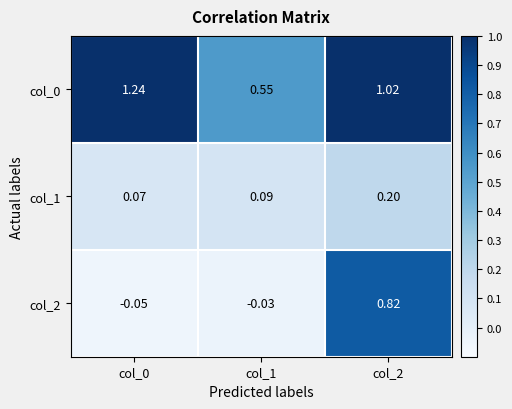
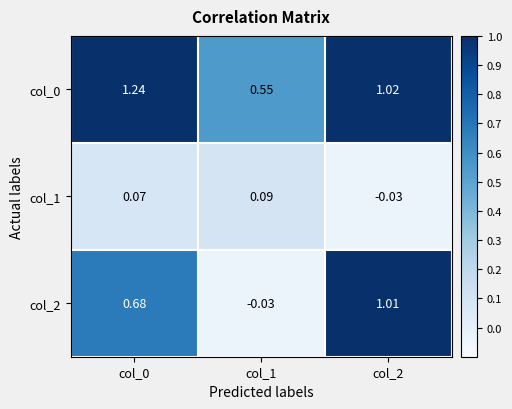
  {
    "col_0": {
      "col_0": 1.24,
      "col_1": 0.55,
      "col_2": 1.02
    },
    "col_1": {
      "col_0": 0.07,
      "col_1": 0.09,
-     "col_2": 0.20
+     "col_2": -0.03
    },
    "col_2": {
-     "col_0": -0.05,
+     "col_0": 0.68,
      "col_1": -0.03,
-     "col_2": 0.82
+     "col_2": 1.01
    }
  }
